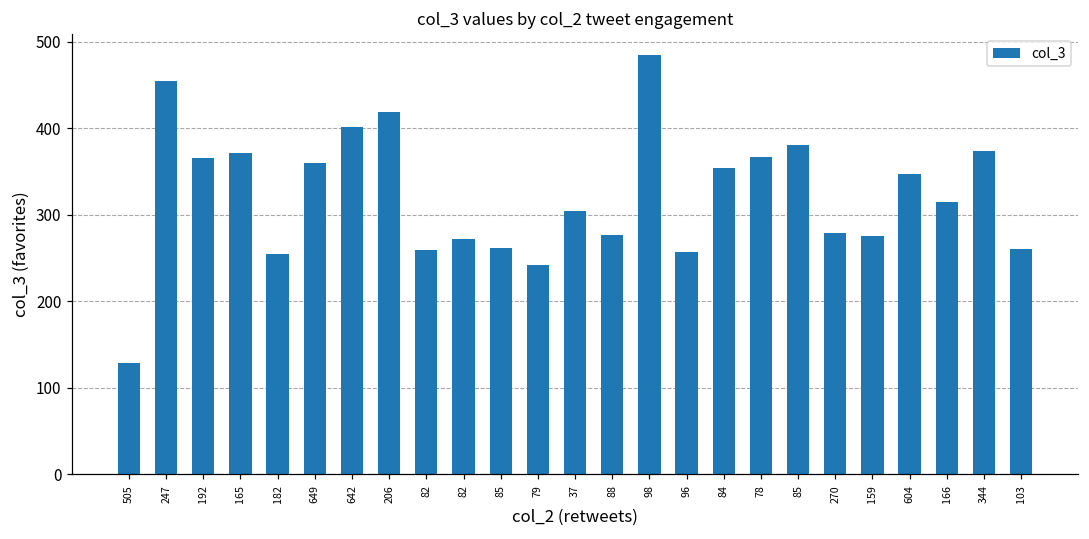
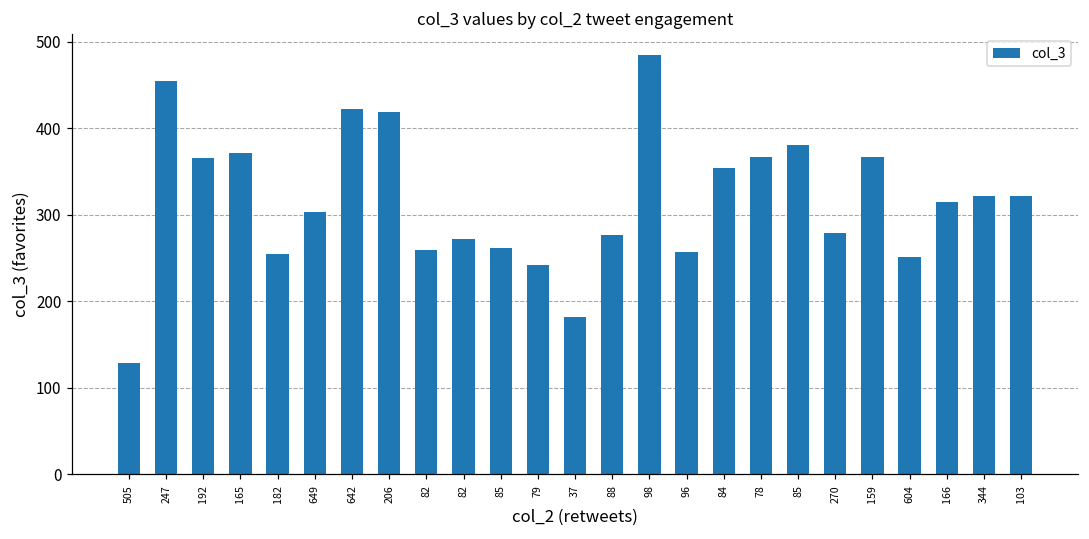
  {
    "505": 130,
    "247": 450,
    "192": 370,
    "165": 370,
    "182": 260,
-   "649": 360,
-   "642": 400,
+   "649": 300,
+   "642": 420,
    "206": 420,
    "79": 240,
-   "37": 300,
+   "37": 180,
    "88": 280,
    "98": 480,
    "96": 260,
    "84": 350,
    "78": 370,
    "270": 280,
-   "159": 280,
-   "604": 350,
+   "159": 370,
+   "604": 250,
    "166": 320,
-   "344": 370,
-   "103": 260
+   "344": 320,
+   "103": 320
  }
